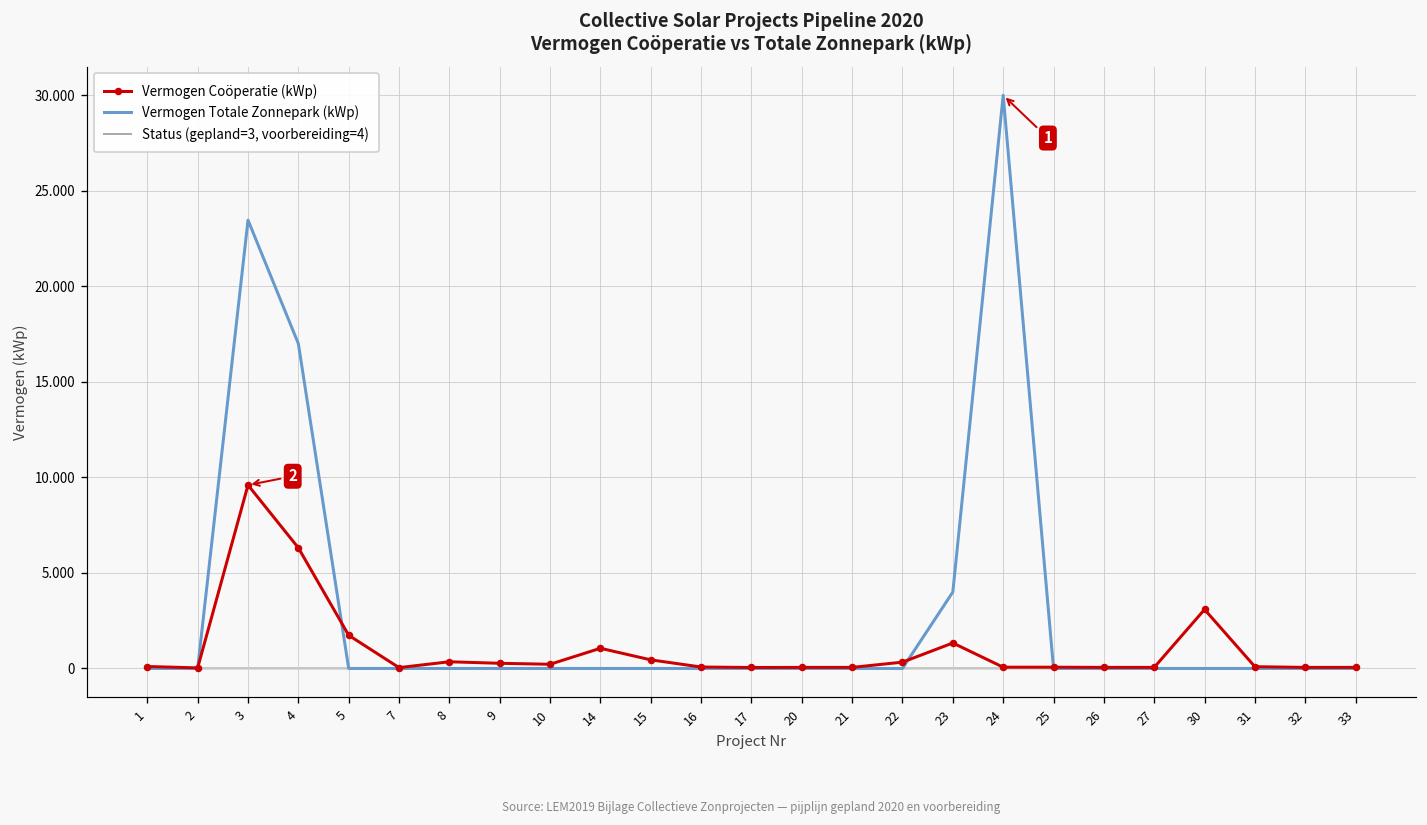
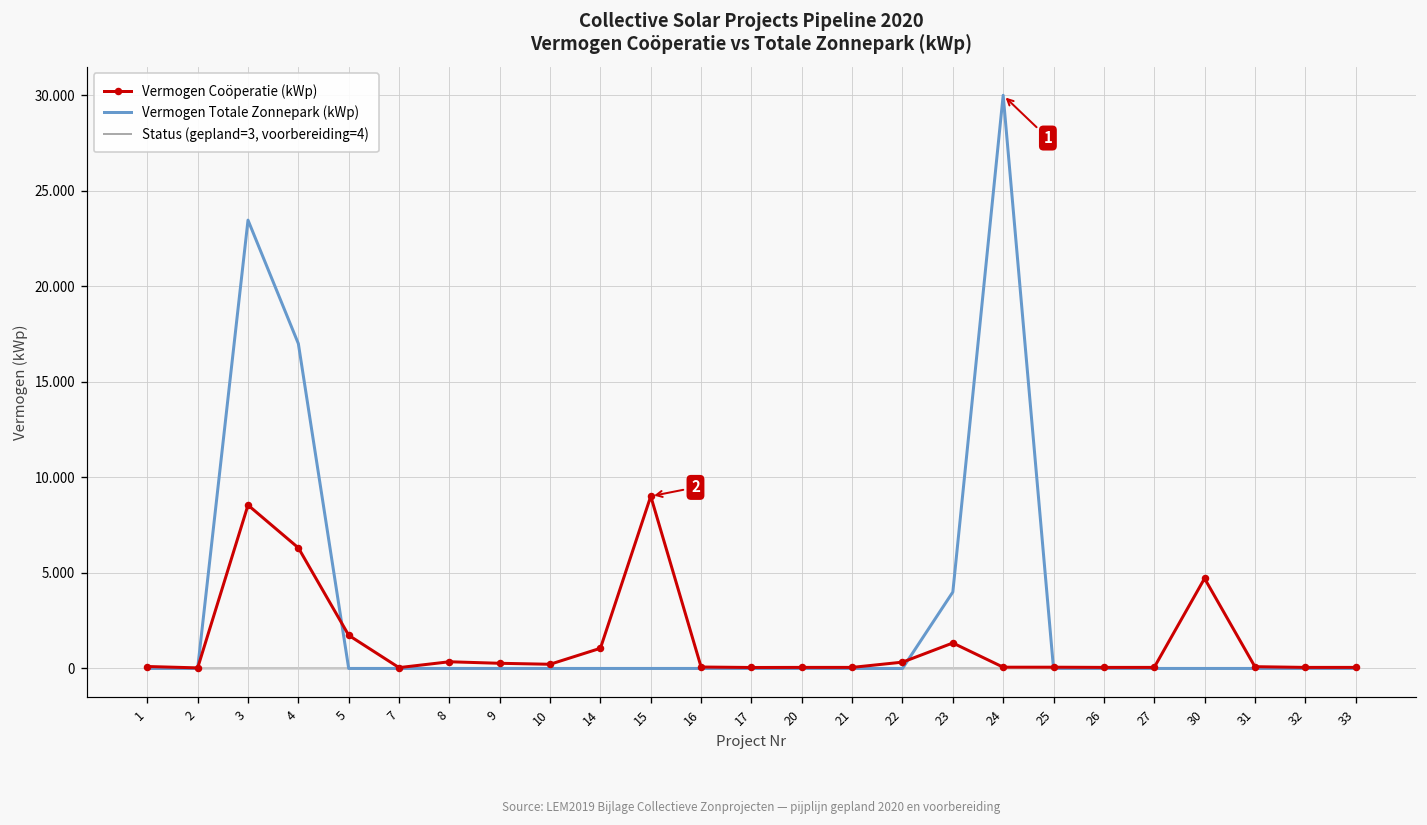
  {
    "Vermogen Coöperatie (kWp)": {
-     "3": 9.6,
+     "3": 8.6,
      "4": 6.3,
      "5": 1.7,
      "8": 0.4,
      "9": 0.3,
      "10": 0.2,
      "14": 1.1,
-     "15": 0.5,
+     "15": 9.0,
      "22": 0.3,
      "23": 1.3,
-     "30": 3.1
+     "30": 4.7
    },
    "Vermogen Totale Zonnepark (kWp)": {
      "3": 23.5,
      "4": 17.0,
      "23": 4.0,
      "24": 30.0
    },
    "Status (gepland=3, voorbereiding=4)": {
      "3": 0.0,
      "4": 0.0,
      "23": 0.0
    }
  }
